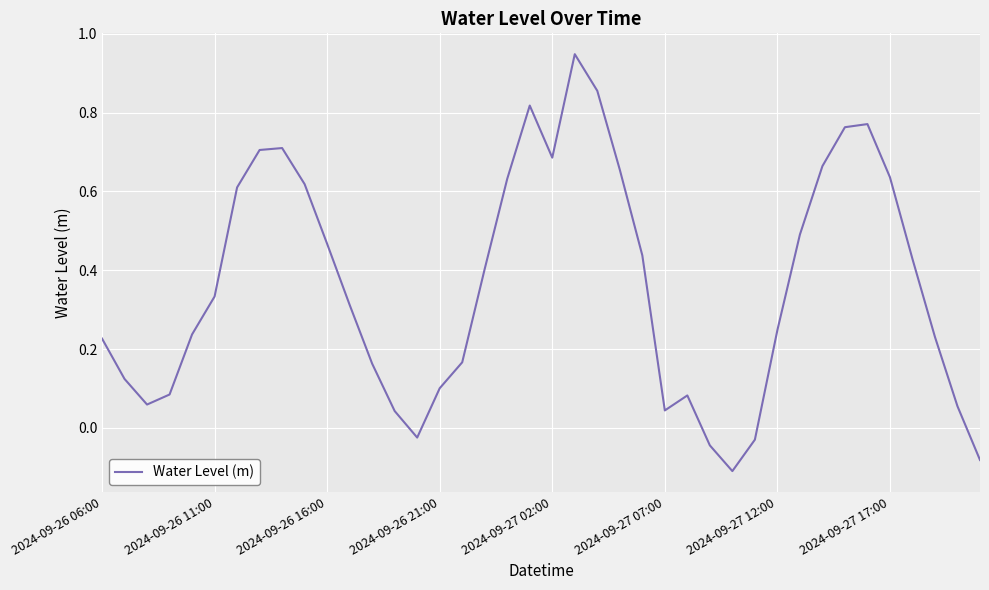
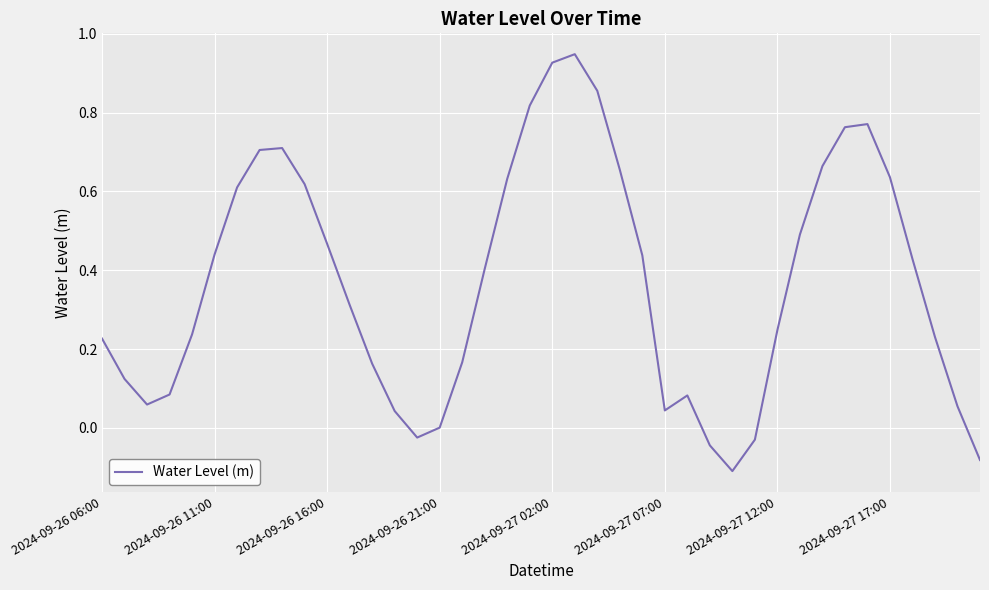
  {
    "2024-09-26 06:00": 0.23,
-   "2024-09-26 11:00": 0.33,
+   "2024-09-26 11:00": 0.44,
    "2024-09-26 16:00": 0.47,
-   "2024-09-26 21:00": 0.10,
-   "2024-09-27 02:00": 0.69,
+   "2024-09-26 21:00": 0.00,
+   "2024-09-27 02:00": 0.93,
    "2024-09-27 07:00": 0.04,
    "2024-09-27 12:00": 0.25,
    "2024-09-27 17:00": 0.64
  }
